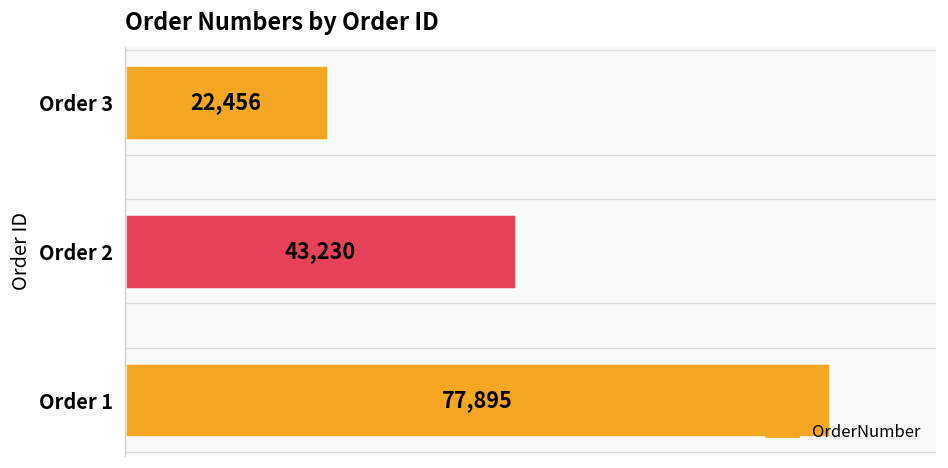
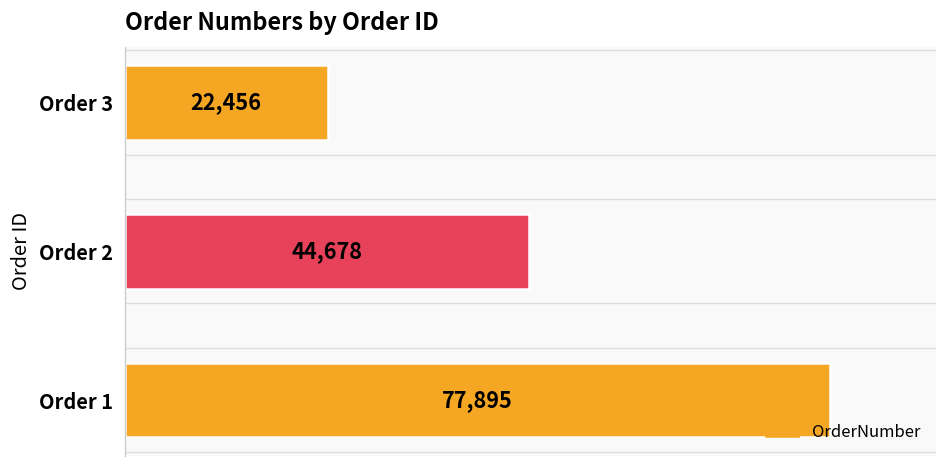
  {
    "Order 3": "22,456",
-   "Order 2": "43,230",
+   "Order 2": "44,678",
    "Order 1": "77,895"
  }
